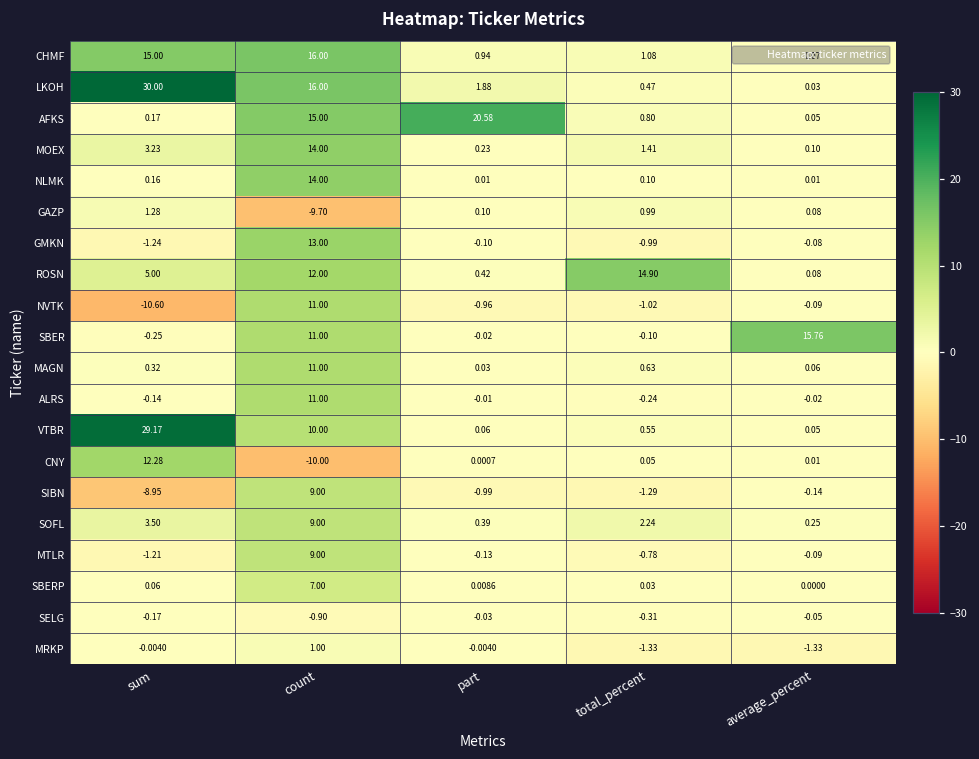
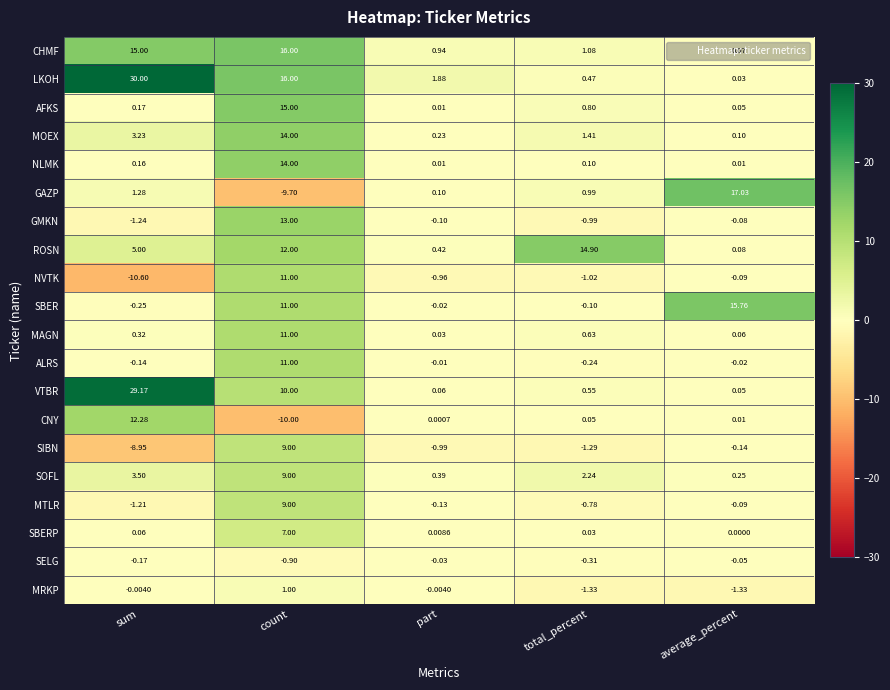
  {
    "CHMF": {
      "sum": 15.00,
      "count": 16.00,
      "part": 0.94,
      "total_percent": 1.08
    },
    "LKOH": {
      "sum": 30.00,
      "count": 16.00,
      "part": 1.88,
      "total_percent": 0.47,
      "average_percent": 0.03
    },
    "AFKS": {
      "sum": 0.17,
      "count": 15.00,
-     "part": 20.58,
+     "part": 0.01,
      "total_percent": 0.80,
      "average_percent": 0.05
    },
    "MOEX": {
      "sum": 3.23,
      "count": 14.00,
      "part": 0.23,
      "total_percent": 1.41,
      "average_percent": 0.10
    },
    "NLMK": {
      "sum": 0.16,
      "count": 14.00,
      "part": 0.01,
      "total_percent": 0.10,
      "average_percent": 0.01
    },
    "GAZP": {
      "sum": 1.28,
      "count": -9.70,
      "part": 0.10,
      "total_percent": 0.99,
-     "average_percent": 0.08
+     "average_percent": 17.03
    },
    "GMKN": {
      "sum": -1.24,
      "count": 13.00,
      "part": -0.10,
      "total_percent": -0.99,
      "average_percent": -0.08
    },
    "ROSN": {
      "sum": 5.00,
      "count": 12.00,
      "part": 0.42,
      "total_percent": 14.90,
      "average_percent": 0.08
    },
    "NVTK": {
      "sum": -10.60,
      "count": 11.00,
      "part": -0.96,
      "total_percent": -1.02,
      "average_percent": -0.09
    },
    "SBER": {
      "sum": -0.25,
      "count": 11.00,
      "part": -0.02,
      "total_percent": -0.10,
      "average_percent": 15.76
    },
    "MAGN": {
      "sum": 0.32,
      "count": 11.00,
      "part": 0.03,
      "total_percent": 0.63,
      "average_percent": 0.06
    },
    "ALRS": {
      "sum": -0.14,
      "count": 11.00,
      "part": -0.01,
      "total_percent": -0.24,
      "average_percent": -0.02
    },
    "VTBR": {
      "sum": 29.17,
      "count": 10.00,
      "part": 0.06,
      "total_percent": 0.55,
      "average_percent": 0.05
    },
    "CNY": {
      "sum": 12.28,
      "count": -10.00,
      "part": 0.0007,
      "total_percent": 0.05,
      "average_percent": 0.01
    },
    "SIBN": {
      "sum": -8.95,
      "count": 9.00,
      "part": -0.99,
      "total_percent": -1.29,
      "average_percent": -0.14
    },
    "SOFL": {
      "sum": 3.50,
      "count": 9.00,
      "part": 0.39,
      "total_percent": 2.24,
      "average_percent": 0.25
    },
    "MTLR": {
      "sum": -1.21,
      "count": 9.00,
      "part": -0.13,
      "total_percent": -0.78,
      "average_percent": -0.09
    },
    "SBERP": {
      "sum": 0.06,
      "count": 7.00,
      "part": 0.0086,
      "total_percent": 0.03,
      "average_percent": 0.0000
    },
    "SELG": {
      "sum": -0.17,
      "count": -0.90,
      "part": -0.03,
      "total_percent": -0.31,
      "average_percent": -0.05
    },
    "MRKP": {
      "sum": -0.0040,
      "count": 1.00,
      "part": -0.0040,
      "total_percent": -1.33,
      "average_percent": -1.33
    }
  }
